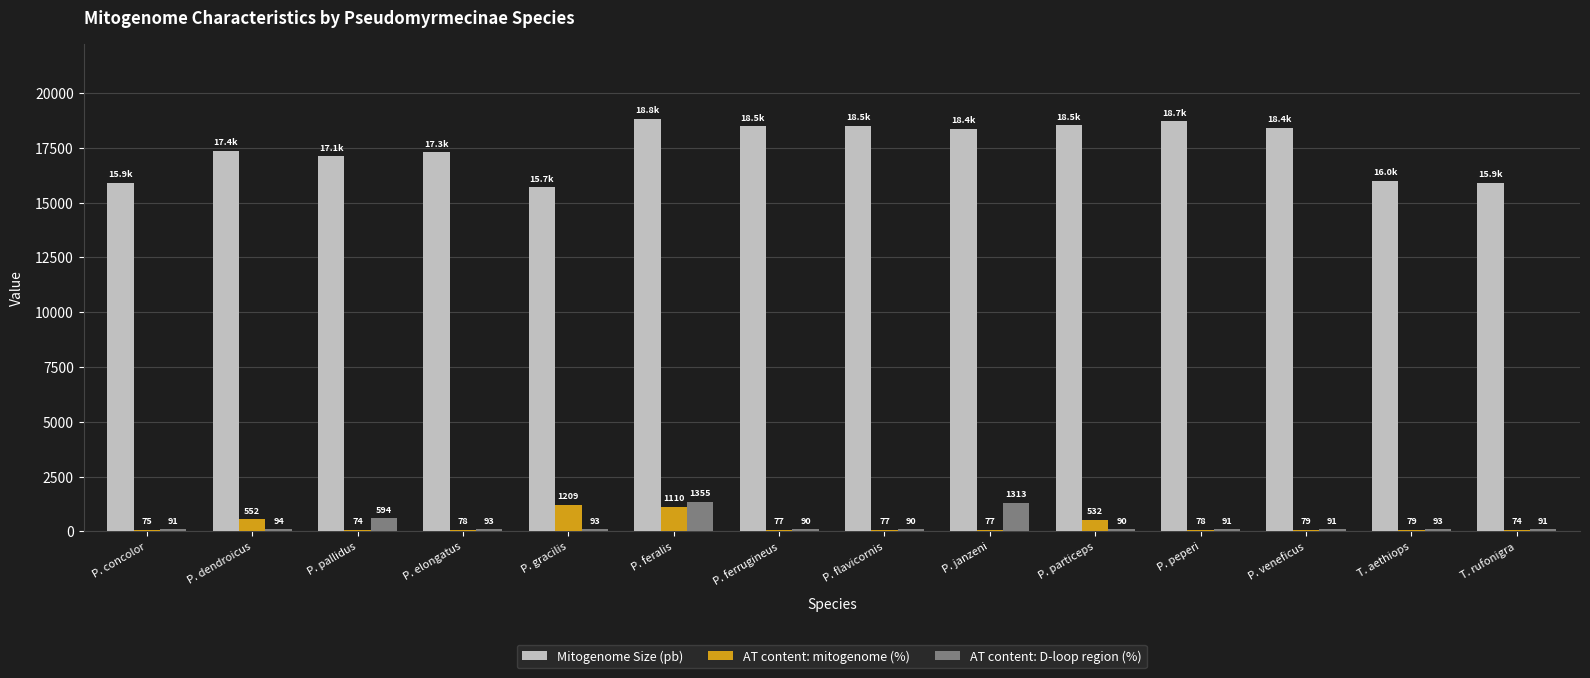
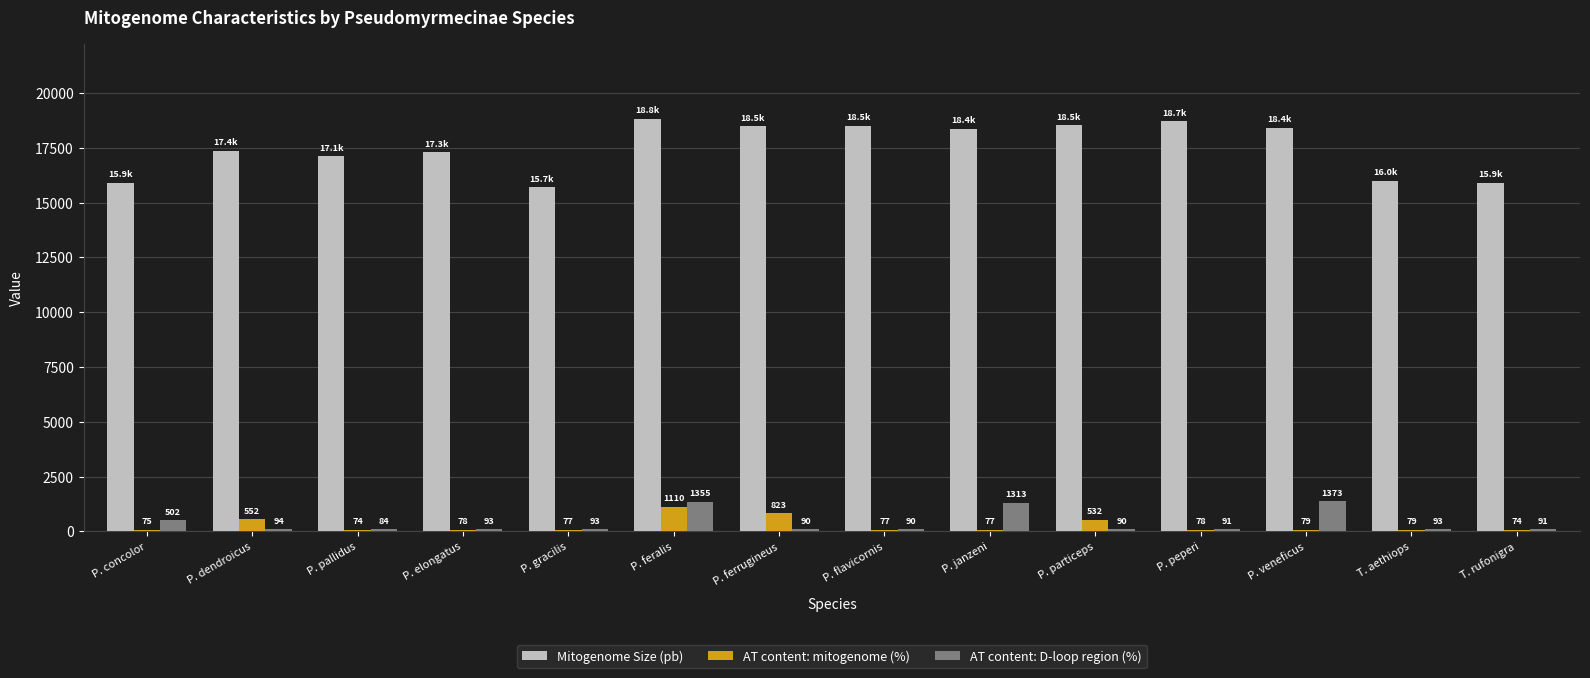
  {
    "Mitogenome Size (pb)": {
      "P. concolor": "15.9k",
      "P. dendroicus": "17.4k",
      "P. pallidus": "17.1k",
      "P. elongatus": "17.3k",
      "P. gracilis": "15.7k",
      "P. feralis": "18.8k",
      "P. ferrugineus": "18.5k",
      "P. flavicornis": "18.5k",
      "P. janzeni": "18.4k",
      "P. particeps": "18.5k",
      "P. peperi": "18.7k",
      "P. veneficus": "18.4k",
      "T. aethiops": "16.0k",
      "T. rufonigra": "15.9k"
    },
    "AT content: mitogenome (%)": {
      "P. concolor": "75",
      "P. dendroicus": "552",
      "P. pallidus": "74",
      "P. elongatus": "78",
-     "P. gracilis": "1209",
+     "P. gracilis": "77",
      "P. feralis": "1110",
-     "P. ferrugineus": "77",
+     "P. ferrugineus": "823",
      "P. flavicornis": "77",
      "P. janzeni": "77",
      "P. particeps": "532",
      "P. peperi": "78",
      "P. veneficus": "79",
      "T. aethiops": "79",
      "T. rufonigra": "74"
    },
    "AT content: D-loop region (%)": {
-     "P. concolor": "91",
+     "P. concolor": "502",
      "P. dendroicus": "94",
-     "P. pallidus": "594",
+     "P. pallidus": "84",
      "P. elongatus": "93",
      "P. gracilis": "93",
      "P. feralis": "1355",
      "P. ferrugineus": "90",
      "P. flavicornis": "90",
      "P. janzeni": "1313",
      "P. particeps": "90",
      "P. peperi": "91",
-     "P. veneficus": "91",
+     "P. veneficus": "1373",
      "T. aethiops": "93",
      "T. rufonigra": "91"
    }
  }
